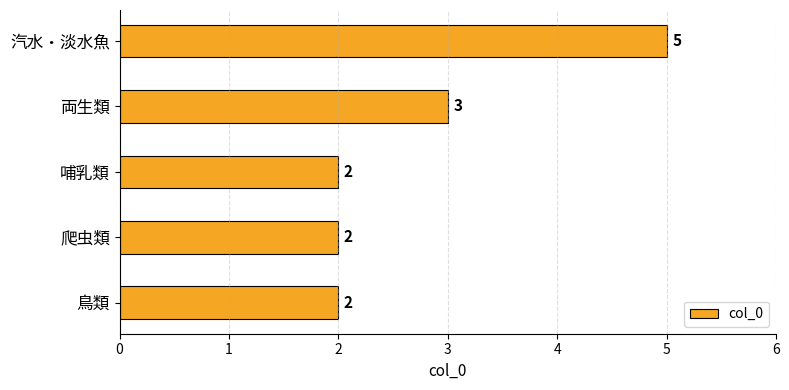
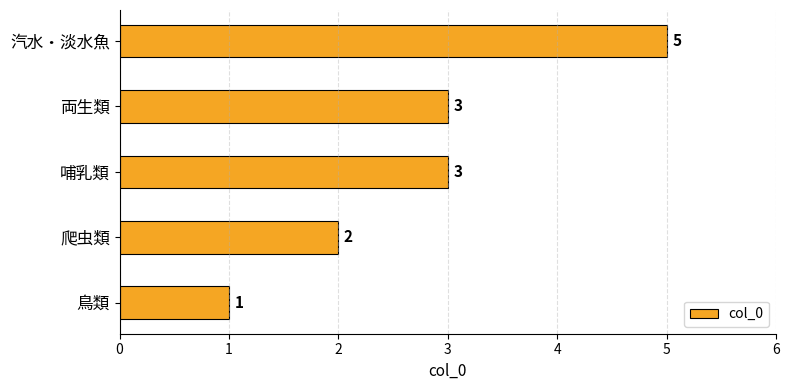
  {
    "汽水・淡水魚": 5,
    "両生類": 3,
-   "哺乳類": 2,
+   "哺乳類": 3,
    "爬虫類": 2,
-   "鳥類": 2
+   "鳥類": 1
  }
